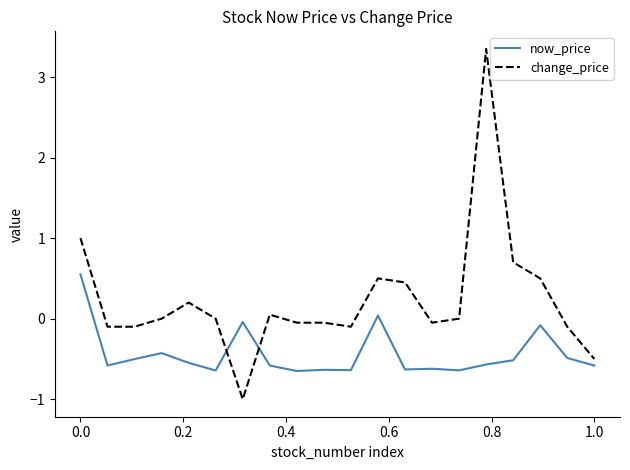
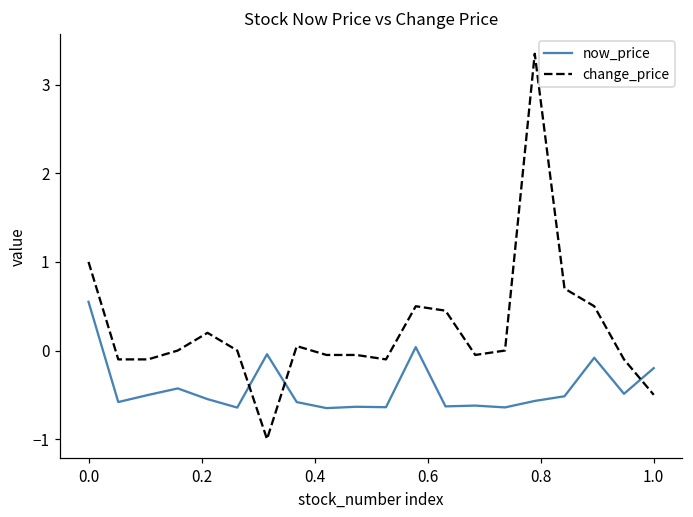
  {
    "now_price": {
      "0.0": 0.5,
-     "1.0": -0.6
+     "1.0": -0.2
    },
    "change_price": {
      "0.0": 1.0,
      "1.0": -0.5
    }
  }
